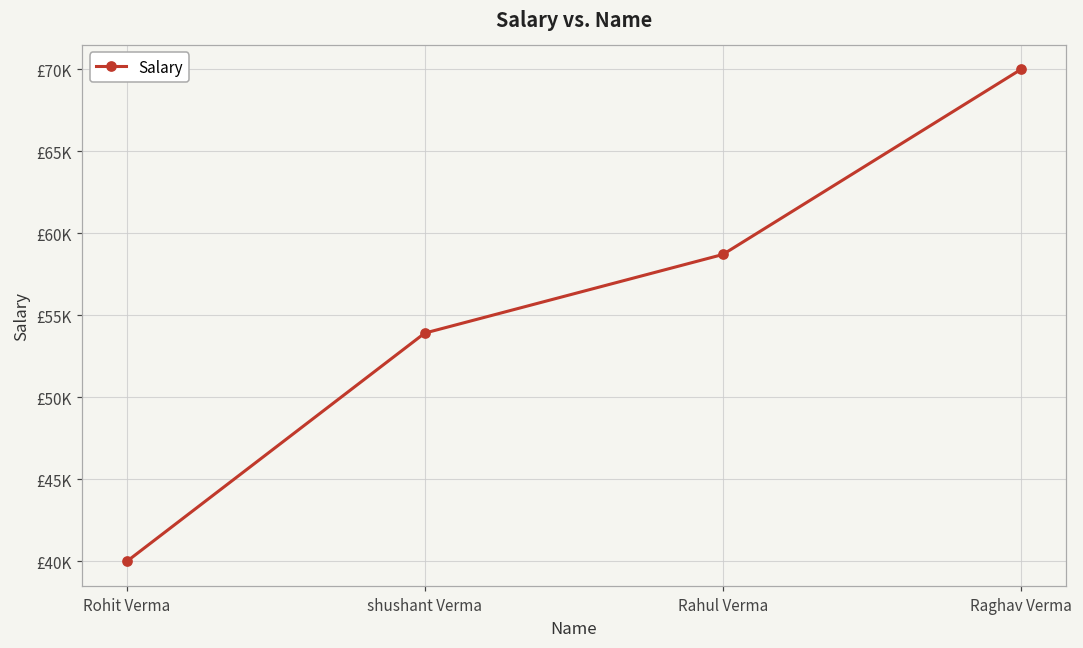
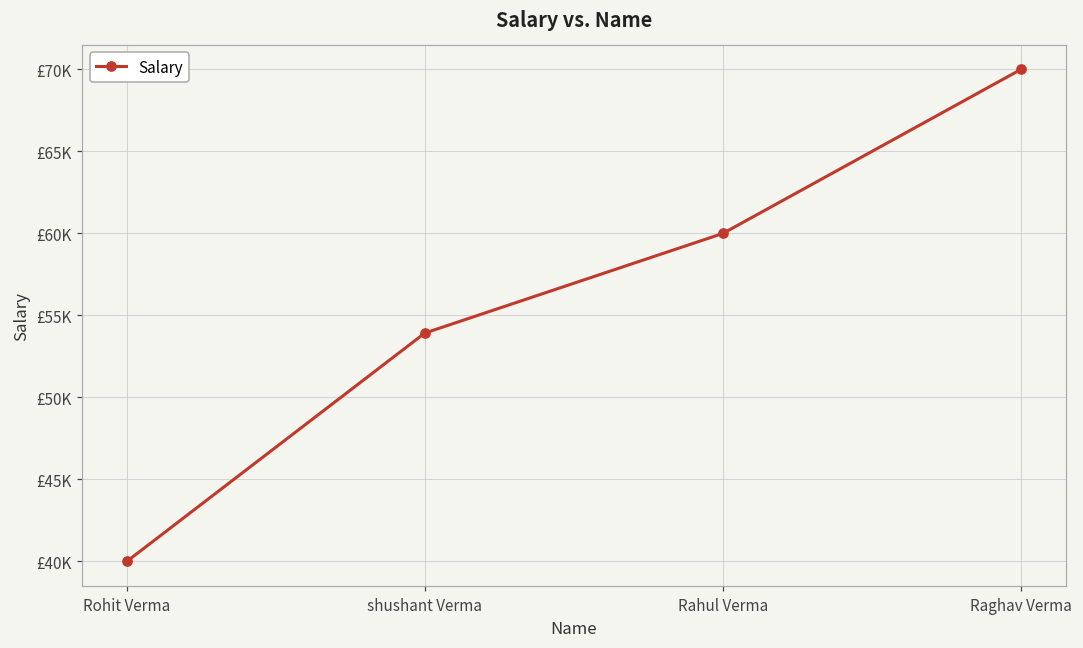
  {
    "Rohit Verma": "£40000",
    "shushant Verma": "£53900",
-   "Rahul Verma": "£58700",
+   "Rahul Verma": "£60000",
    "Raghav Verma": "£70000"
  }
